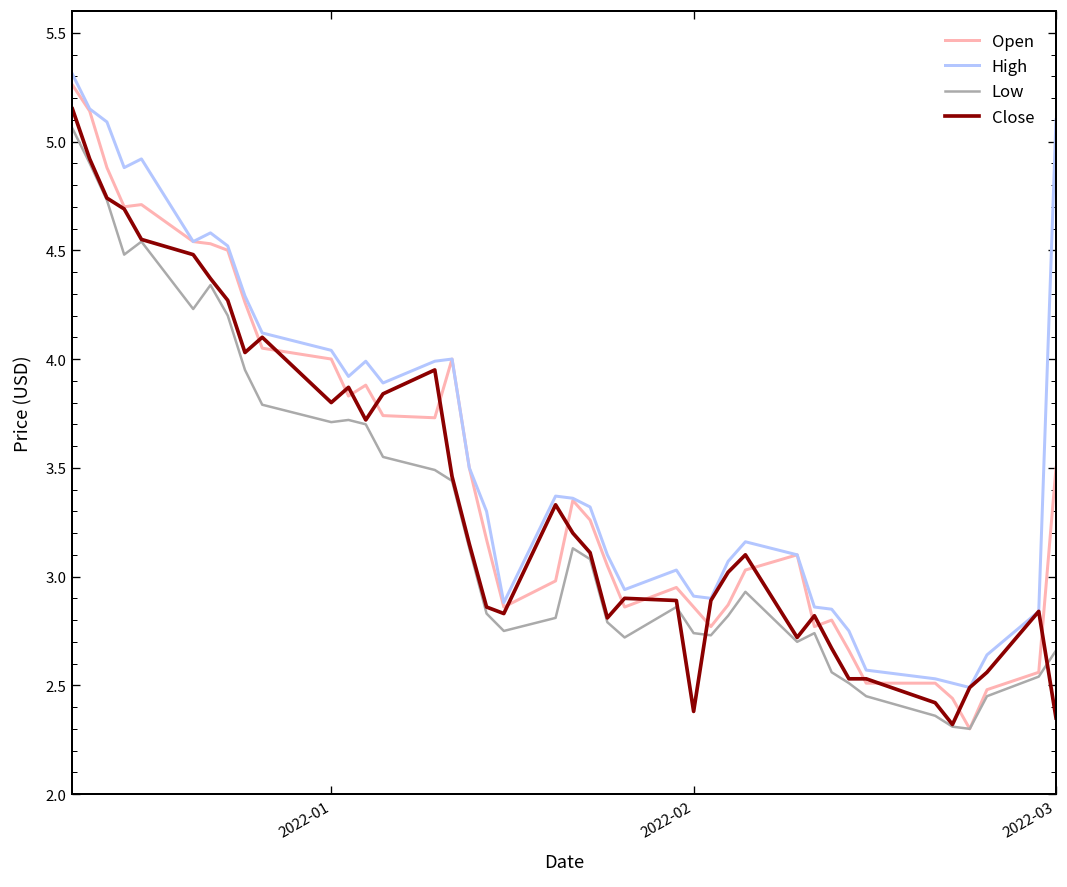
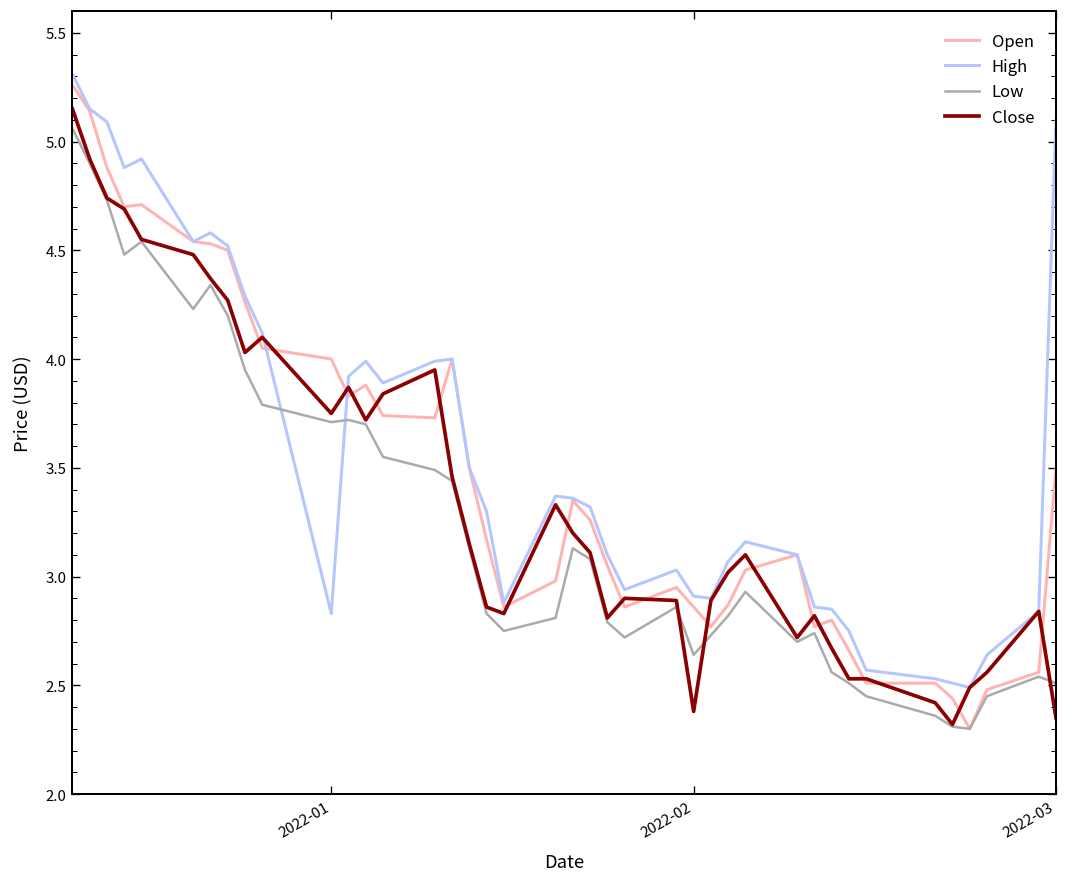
  {
    "Open": {
      "2022-01": 4.00,
      "2022-02": 2.86,
      "2022-03": 3.50
    },
    "High": {
-     "2022-01": 4.04,
+     "2022-01": 2.83,
      "2022-02": 2.91,
      "2022-03": 5.10
    },
    "Low": {
      "2022-01": 3.71,
-     "2022-02": 2.74,
-     "2022-03": 2.66
+     "2022-02": 2.64,
+     "2022-03": 2.51
    },
    "Close": {
-     "2022-01": 3.80,
+     "2022-01": 3.75,
      "2022-02": 2.38,
      "2022-03": 2.35
    }
  }
